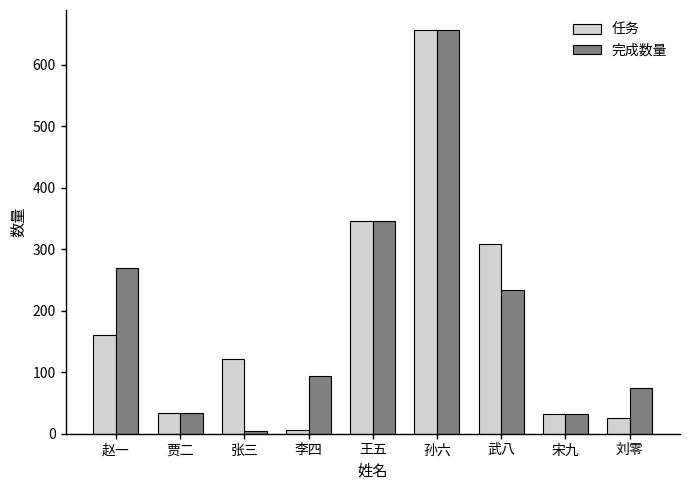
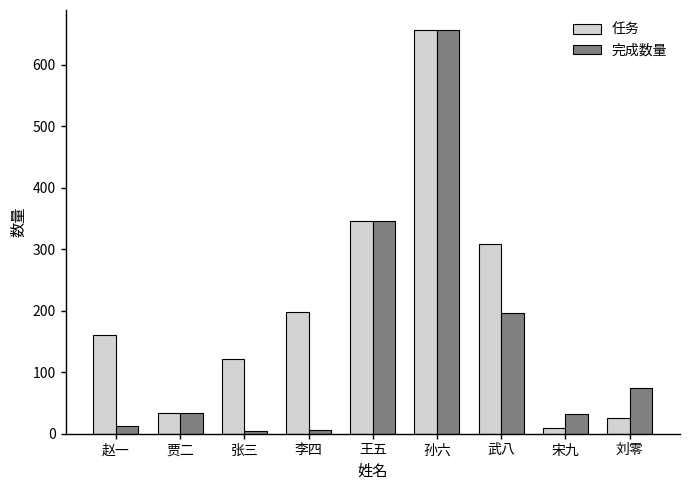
  {
    "任务": {
      "赵一": 160,
      "贾二": 30,
      "张三": 120,
-     "李四": 10,
+     "李四": 200,
      "王五": 350,
      "孙六": 660,
      "武八": 310,
-     "宋九": 30,
+     "宋九": 10,
      "刘零": 30
    },
    "完成数量": {
-     "赵一": 270,
+     "赵一": 10,
      "贾二": 30,
      "张三": 10,
-     "李四": 90,
+     "李四": 10,
      "王五": 350,
      "孙六": 660,
-     "武八": 230,
+     "武八": 200,
      "宋九": 30,
      "刘零": 70
    }
  }
